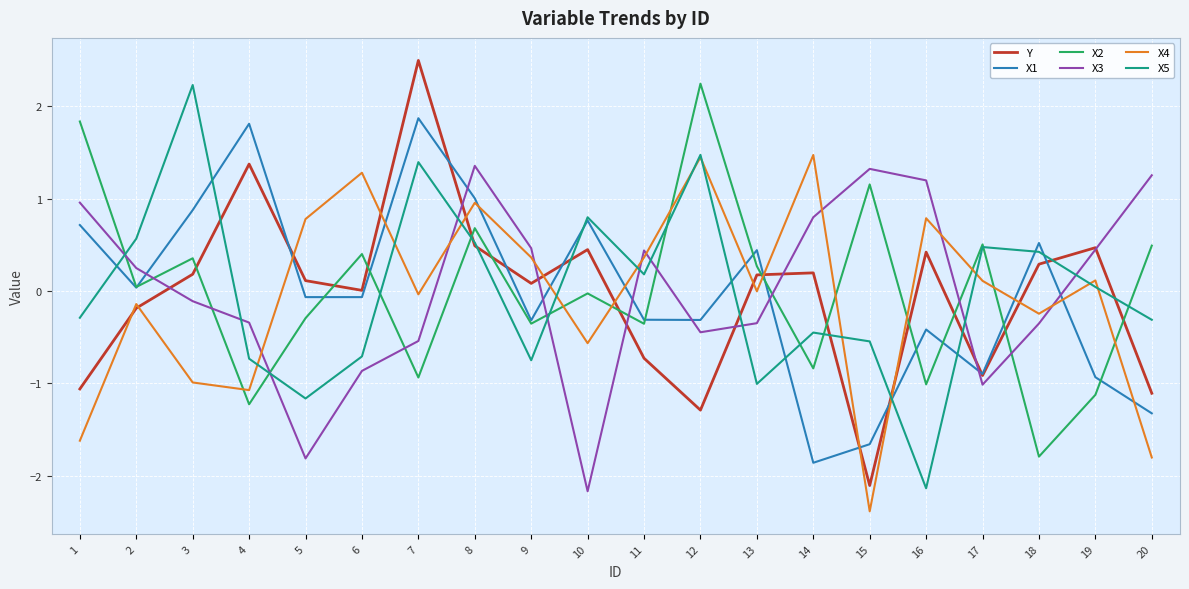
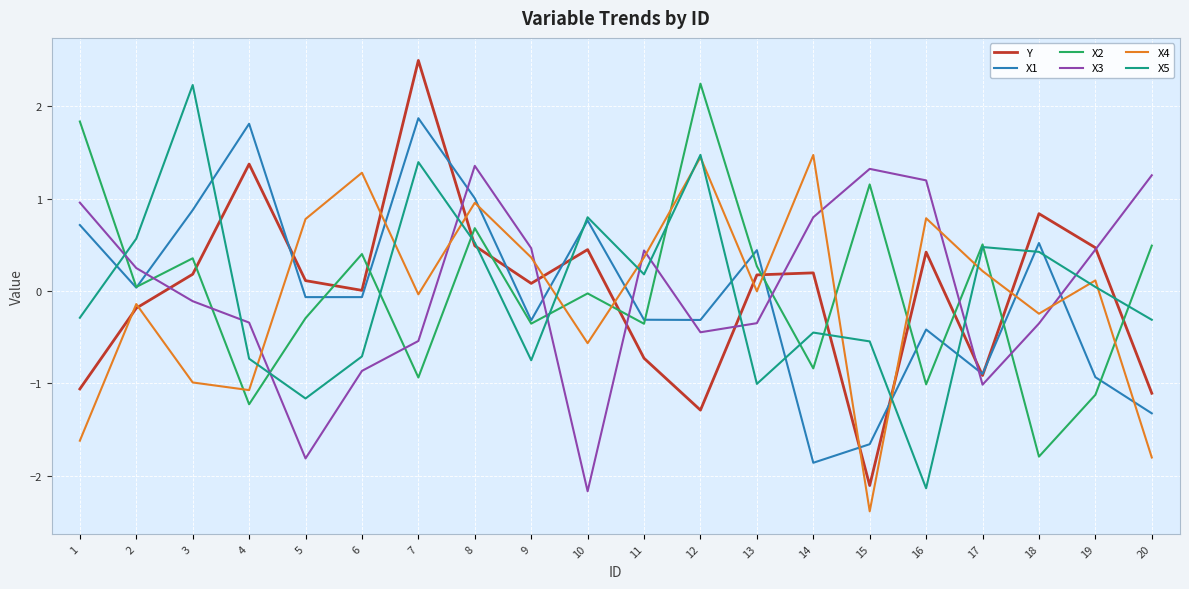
  {
    "Y": {
      "1": -1.1,
      "2": -0.2,
      "3": 0.2,
      "4": 1.4,
      "5": 0.1,
      "6": 0.0,
      "7": 2.5,
      "8": 0.5,
      "9": 0.1,
      "10": 0.4,
      "11": -0.7,
      "12": -1.3,
      "13": 0.2,
      "14": 0.2,
      "15": -2.1,
      "16": 0.4,
-     "18": 0.3,
+     "18": 0.8,
      "20": -1.1
    },
    "X1": {
      "1": 0.7,
      "3": 0.9,
      "4": 1.8,
      "5": -0.1,
      "6": -0.1,
      "7": 1.9,
      "8": 1.0,
      "9": -0.3,
      "10": 0.8,
      "11": -0.3,
      "12": -0.3,
      "13": 0.4,
      "14": -1.9,
      "15": -1.7,
      "16": -0.4,
      "18": 0.5,
      "19": -0.9,
      "20": -1.3
    },
    "X3": {
      "1": 1.0,
      "2": 0.2,
      "3": -0.1,
      "4": -0.3,
      "5": -1.8,
      "6": -0.9,
      "7": -0.5,
      "8": 1.4,
      "9": 0.5,
      "10": -2.2,
      "11": 0.4,
      "12": -0.4,
      "13": -0.3,
      "14": 0.8,
      "15": 1.3,
      "16": 1.2,
      "17": -1.0,
      "18": -0.4,
      "20": 1.3
    },
    "X4": {
      "1": -1.6,
      "2": -0.1,
      "3": -1.0,
      "4": -1.1,
      "5": 0.8,
      "6": 1.3,
      "7": 0.0,
      "8": 1.0,
      "9": 0.4,
      "10": -0.6,
      "11": 0.4,
      "13": 0.0,
      "14": 1.5,
      "15": -2.4,
      "16": 0.8,
-     "17": 0.1,
+     "17": 0.2,
      "18": -0.2,
      "19": 0.1,
      "20": -1.8
    }
  }
